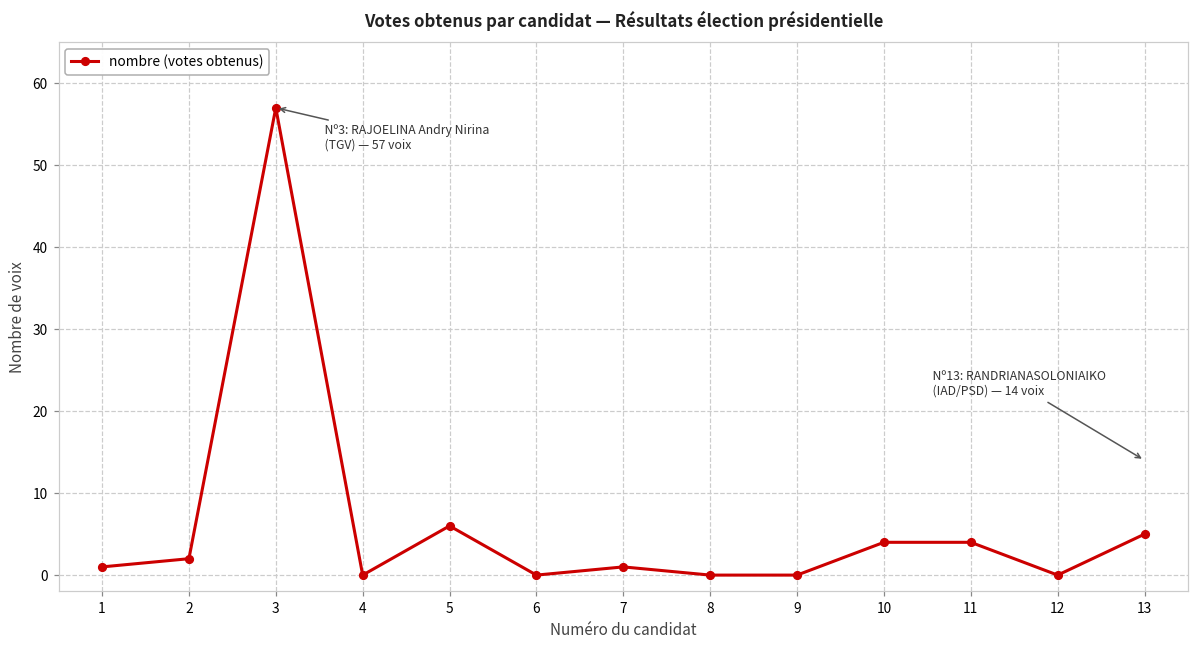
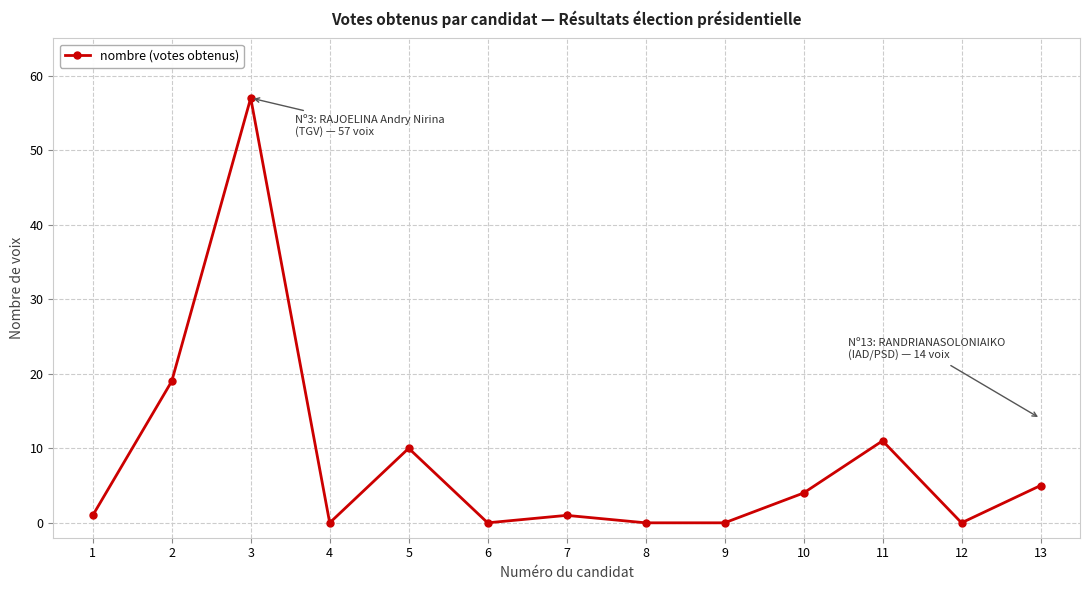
  {
    "1": 1,
-   "2": 2,
+   "2": 19,
    "4": 0,
-   "5": 6,
+   "5": 10,
    "6": 0,
    "7": 1,
    "8": 0,
    "9": 0,
    "10": 4,
-   "11": 4,
+   "11": 11,
    "12": 0,
    "13": 5
  }
